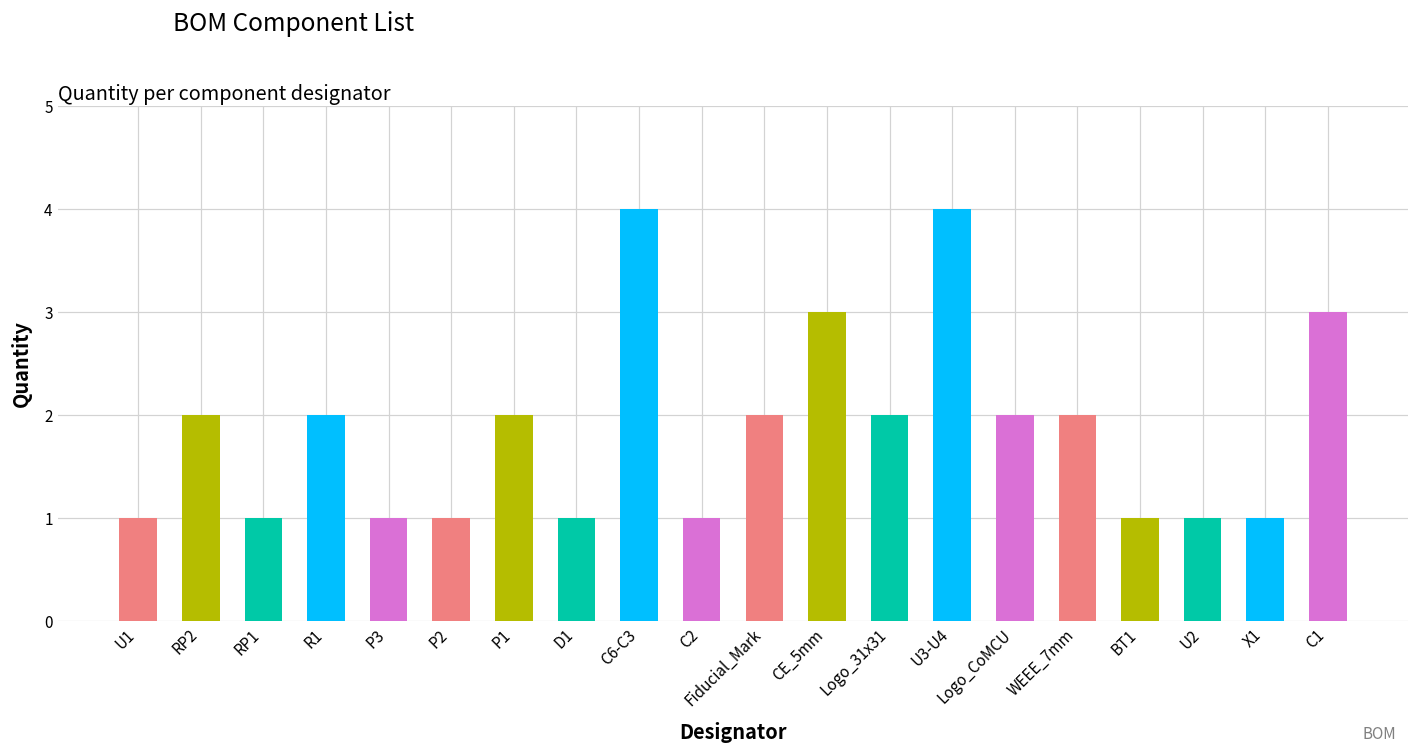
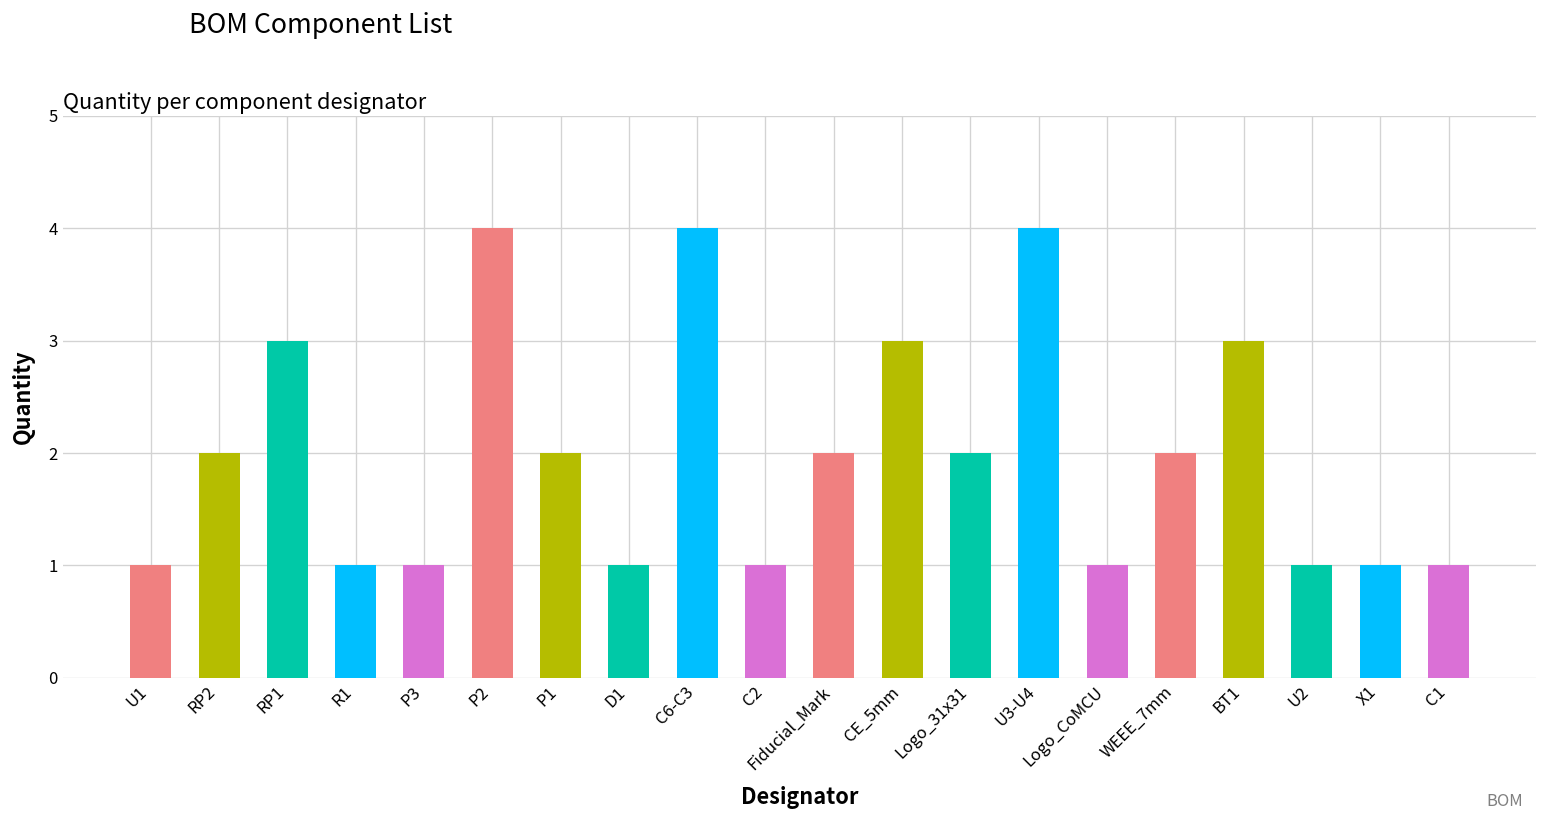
  {
    "U1": 1,
    "RP2": 2,
-   "RP1": 1,
-   "R1": 2,
+   "RP1": 3,
+   "R1": 1,
    "P3": 1,
-   "P2": 1,
+   "P2": 4,
    "P1": 2,
    "D1": 1,
    "C6-C3": 4,
    "C2": 1,
    "Fiducial_Mark": 2,
    "CE_5mm": 3,
    "Logo_31x31": 2,
    "U3-U4": 4,
-   "Logo_CoMCU": 2,
+   "Logo_CoMCU": 1,
    "WEEE_7mm": 2,
-   "BT1": 1,
+   "BT1": 3,
    "U2": 1,
    "X1": 1,
-   "C1": 3
+   "C1": 1
  }
